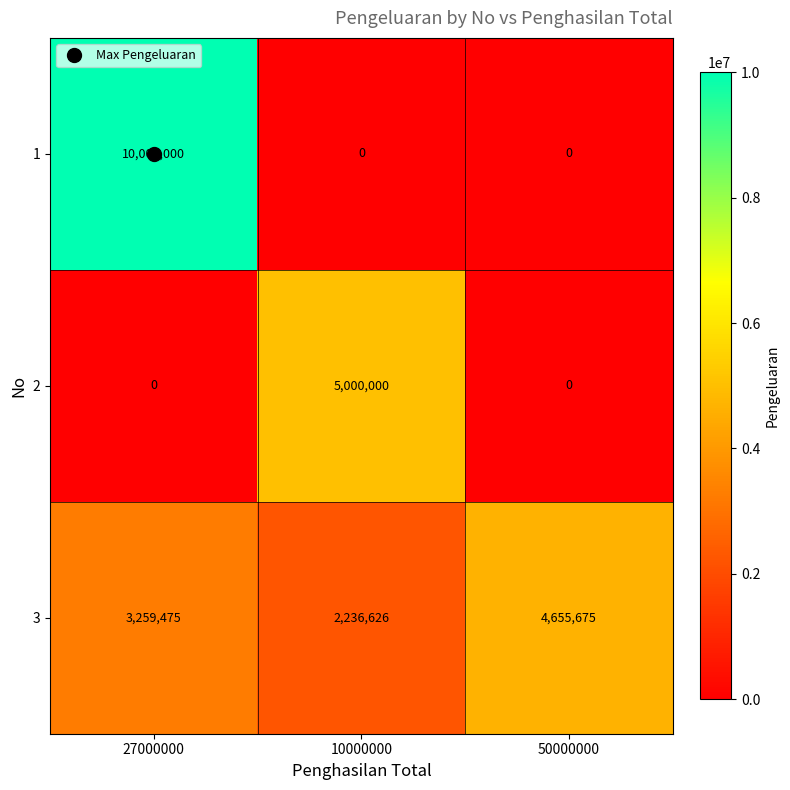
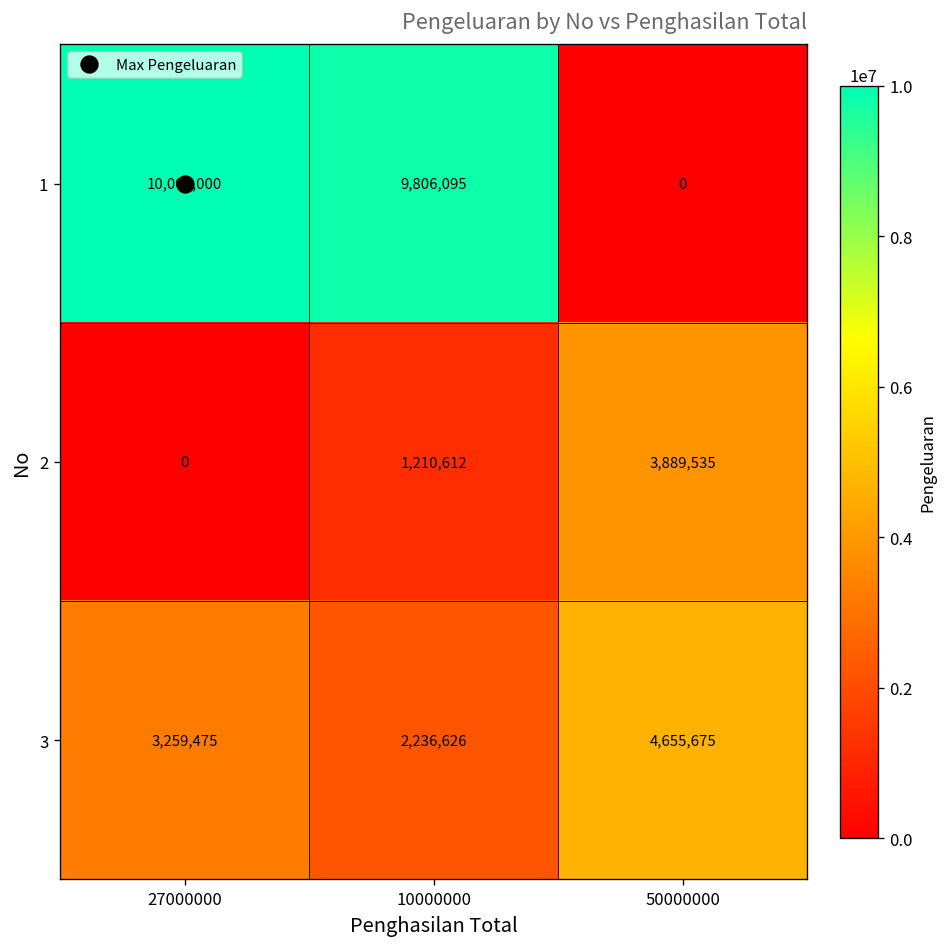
  {
    "1": {
-     "10000000": "0",
+     "10000000": "9,806,095",
      "50000000": "0"
    },
    "2": {
      "27000000": "0",
-     "10000000": "5,000,000",
-     "50000000": "0"
+     "10000000": "1,210,612",
+     "50000000": "3,889,535"
    },
    "3": {
      "27000000": "3,259,475",
      "10000000": "2,236,626",
      "50000000": "4,655,675"
    }
  }
